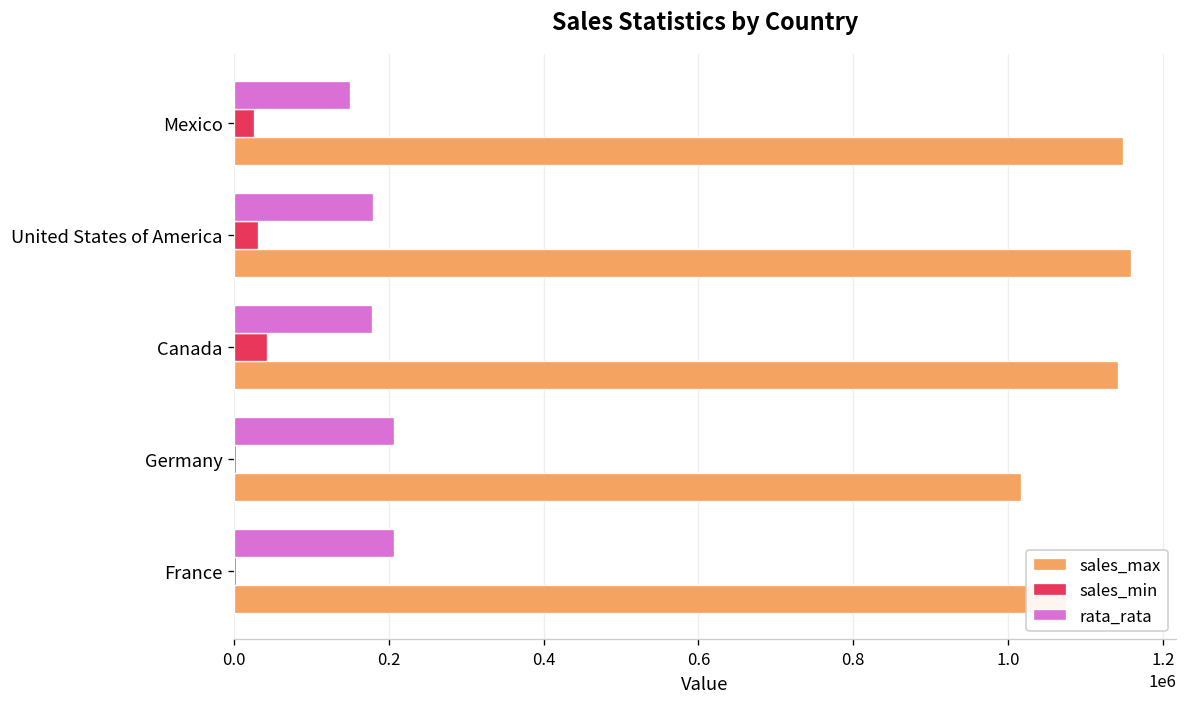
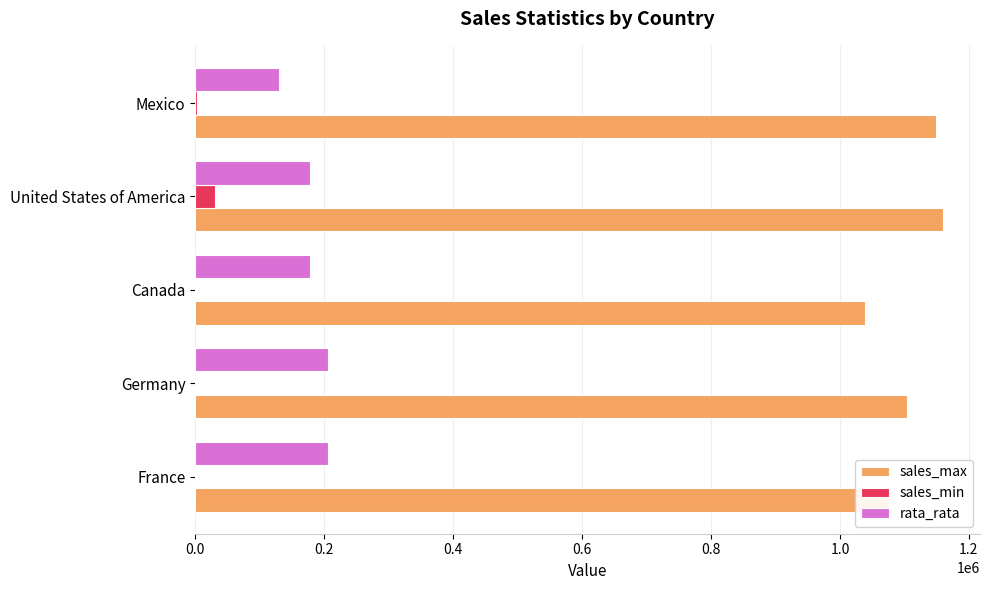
  {
    "sales_max": {
      "Mexico": 1150000,
      "United States of America": 1160000,
-     "Canada": 1140000,
-     "Germany": 1020000
+     "Canada": 1040000,
+     "Germany": 1100000
    },
    "sales_min": {
-     "Mexico": 30000,
+     "Mexico": 0,
      "United States of America": 30000,
-     "Canada": 40000
+     "Canada": 0
    },
    "rata_rata": {
-     "Mexico": 150000,
+     "Mexico": 130000,
      "United States of America": 180000,
      "Canada": 180000,
      "Germany": 210000,
      "France": 210000
    }
  }
